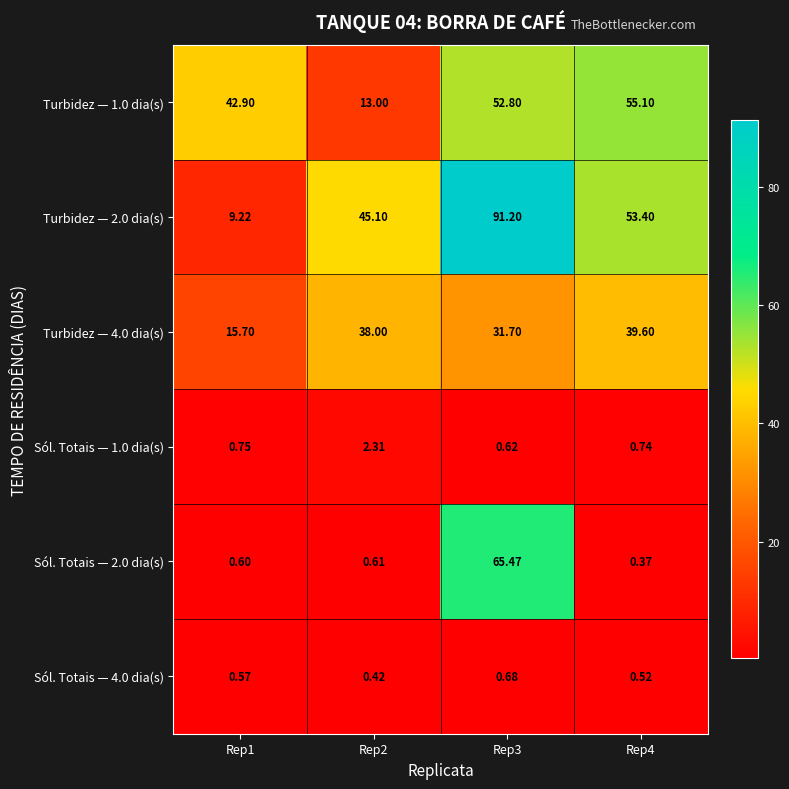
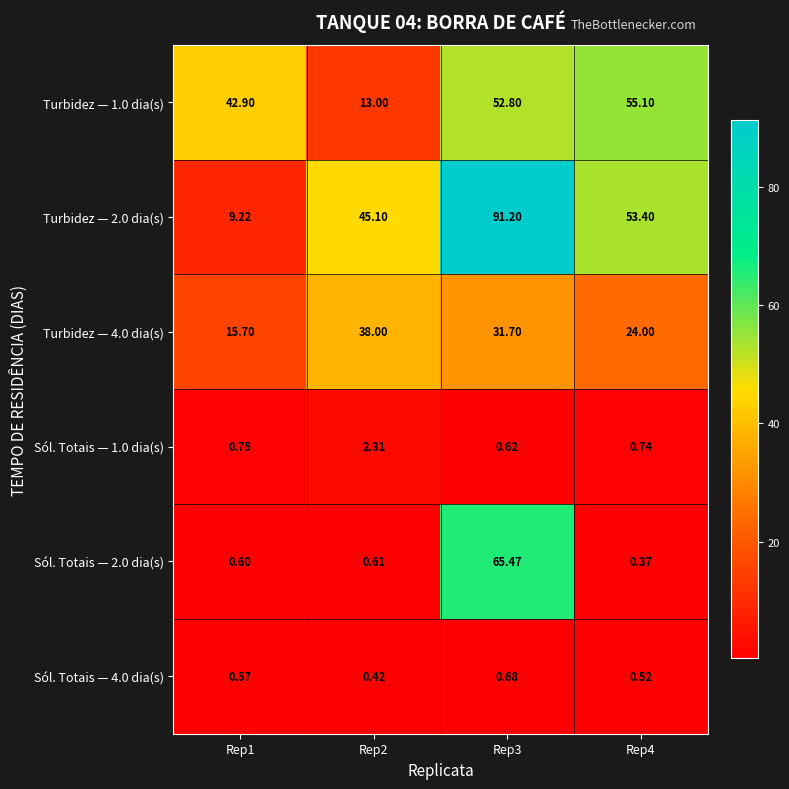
  {
    "Turbidez — 1.0 dia(s)": {
      "Rep1": 42.90,
      "Rep2": 13.00,
      "Rep3": 52.80,
      "Rep4": 55.10
    },
    "Turbidez — 2.0 dia(s)": {
      "Rep1": 9.22,
      "Rep2": 45.10,
      "Rep3": 91.20,
      "Rep4": 53.40
    },
    "Turbidez — 4.0 dia(s)": {
      "Rep1": 15.70,
      "Rep2": 38.00,
      "Rep3": 31.70,
-     "Rep4": 39.60
+     "Rep4": 24.00
    },
    "Sól. Totais — 1.0 dia(s)": {
      "Rep1": 0.75,
      "Rep2": 2.31,
      "Rep3": 0.62,
      "Rep4": 0.74
    },
    "Sól. Totais — 2.0 dia(s)": {
      "Rep1": 0.60,
      "Rep2": 0.61,
      "Rep3": 65.47,
      "Rep4": 0.37
    },
    "Sól. Totais — 4.0 dia(s)": {
      "Rep1": 0.57,
      "Rep2": 0.42,
      "Rep3": 0.68,
      "Rep4": 0.52
    }
  }
